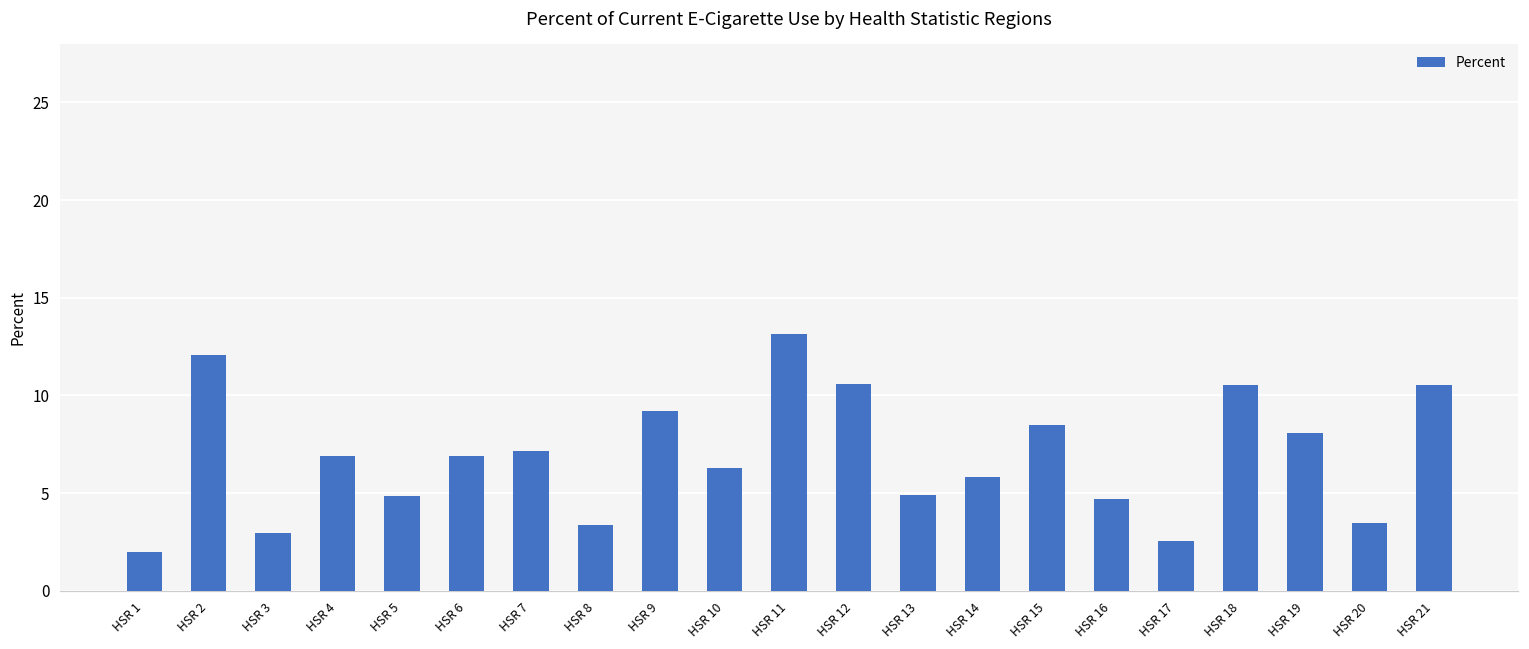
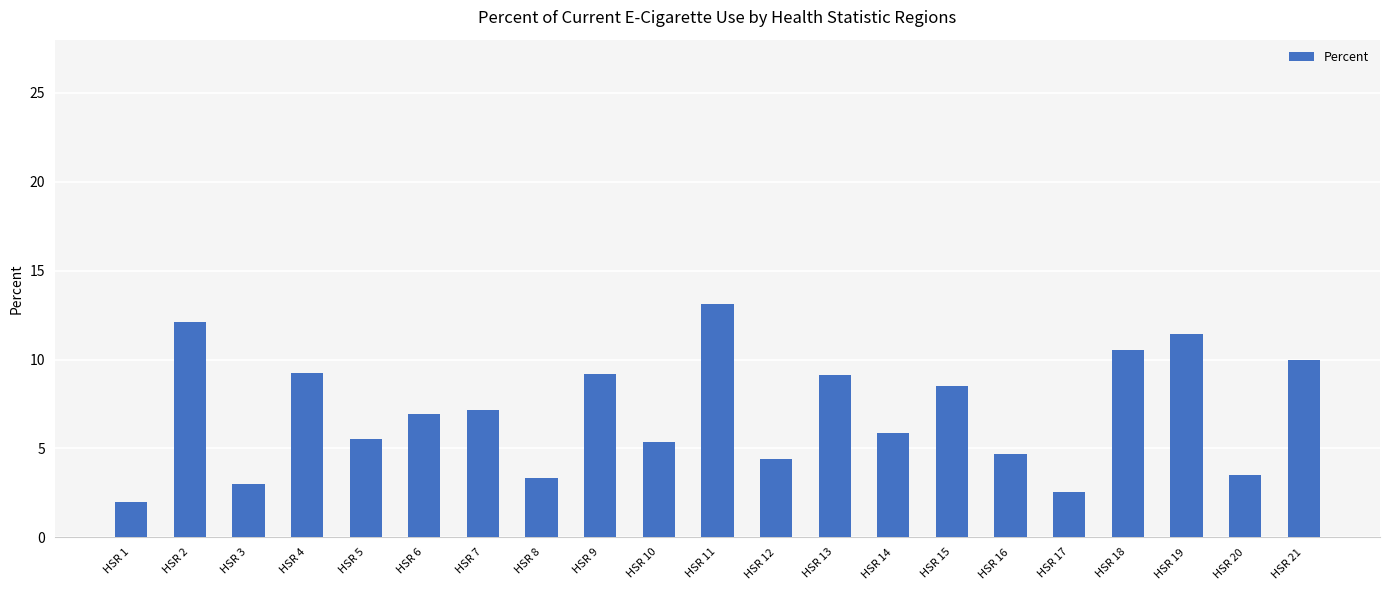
  {
    "HSR 1": 2.0,
    "HSR 2": 12.1,
    "HSR 3": 3.0,
-   "HSR 4": 6.9,
-   "HSR 5": 4.9,
+   "HSR 4": 9.2,
+   "HSR 5": 5.5,
    "HSR 6": 6.9,
    "HSR 7": 7.2,
    "HSR 8": 3.4,
    "HSR 9": 9.2,
-   "HSR 10": 6.3,
+   "HSR 10": 5.4,
    "HSR 11": 13.1,
-   "HSR 12": 10.6,
-   "HSR 13": 4.9,
+   "HSR 12": 4.4,
+   "HSR 13": 9.2,
    "HSR 14": 5.8,
    "HSR 15": 8.5,
    "HSR 16": 4.7,
    "HSR 17": 2.5,
    "HSR 18": 10.6,
-   "HSR 19": 8.1,
+   "HSR 19": 11.4,
    "HSR 20": 3.5,
-   "HSR 21": 10.5
+   "HSR 21": 10.0
  }
